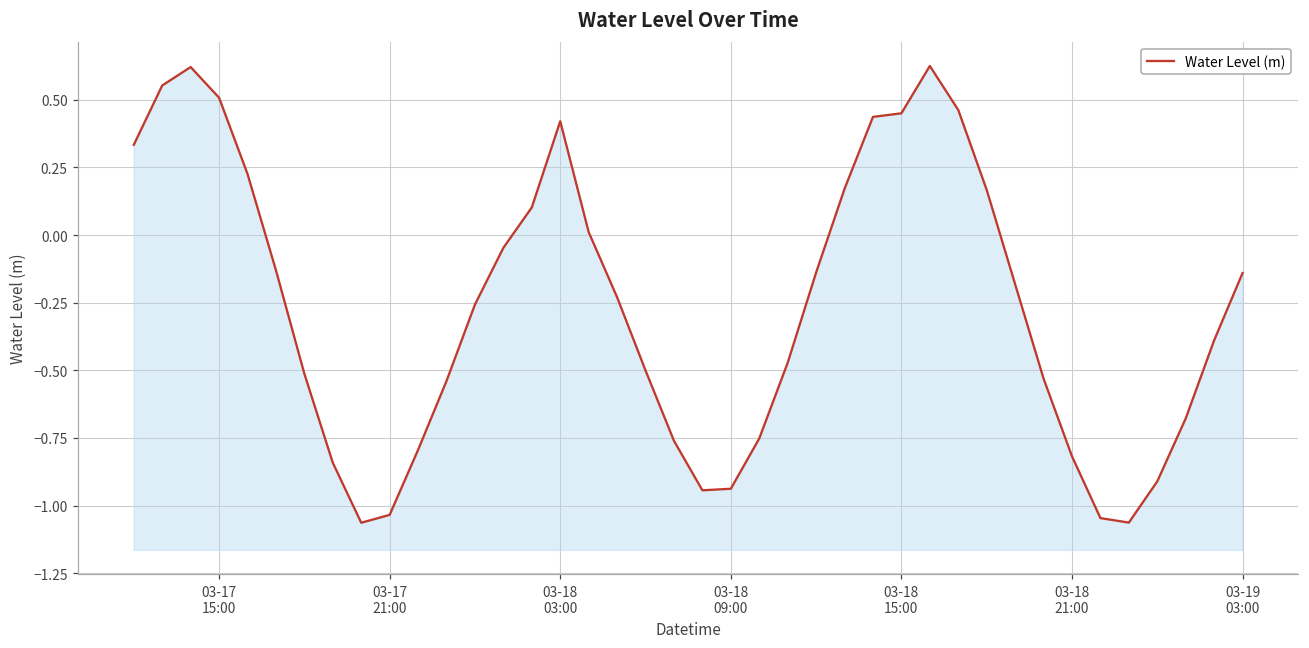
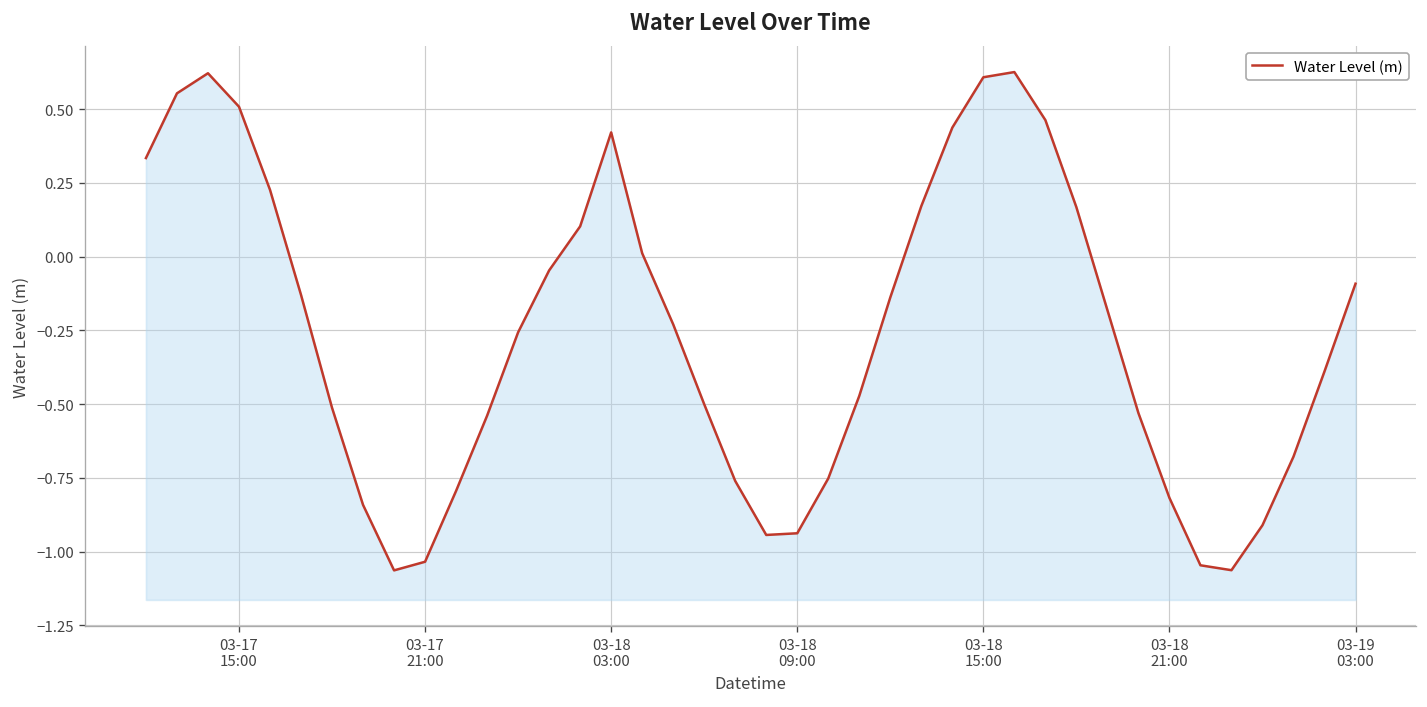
  {
    "03-17 15:00": 0.51,
    "03-17 21:00": -1.03,
    "03-18 03:00": 0.42,
    "03-18 09:00": -0.94,
-   "03-18 15:00": 0.45,
+   "03-18 15:00": 0.61,
    "03-18 21:00": -0.82,
-   "03-19 03:00": -0.14
+   "03-19 03:00": -0.09
  }
